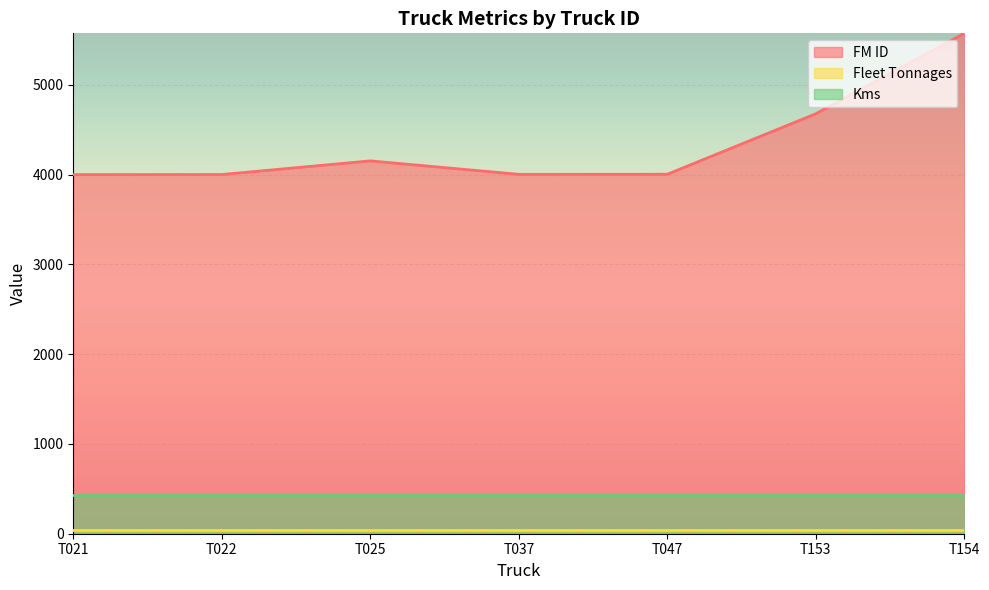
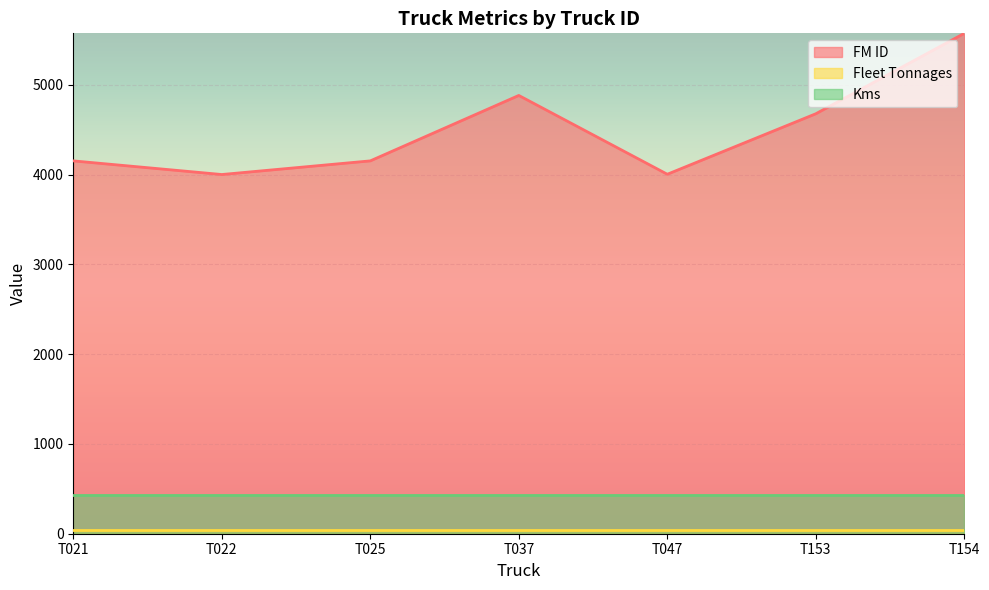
  {
    "FM ID": {
-     "T021": 4000,
+     "T021": 4200,
      "T022": 4000,
      "T025": 4200,
-     "T037": 4000,
+     "T037": 4900,
      "T047": 4000,
      "T153": 4700,
      "T154": 5600
    },
    "Fleet Tonnages": {
      "T021": 0,
      "T022": 0,
      "T025": 0,
      "T037": 0,
      "T047": 0,
      "T153": 0,
      "T154": 0
    },
    "Kms": {
      "T021": 400,
      "T022": 400,
      "T025": 400,
      "T037": 400,
      "T047": 400,
      "T153": 400,
      "T154": 400
    }
  }
